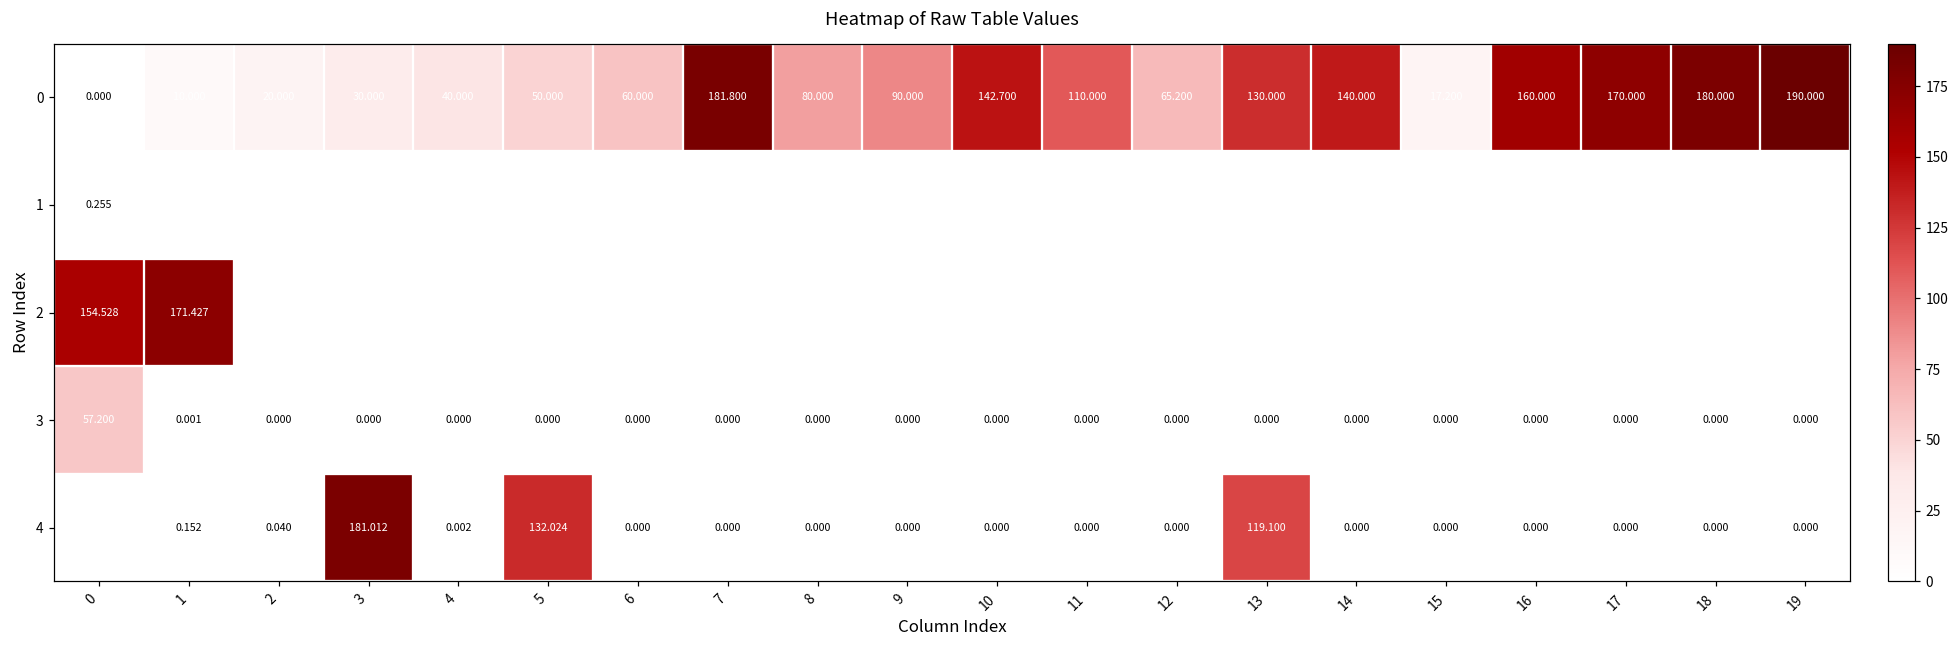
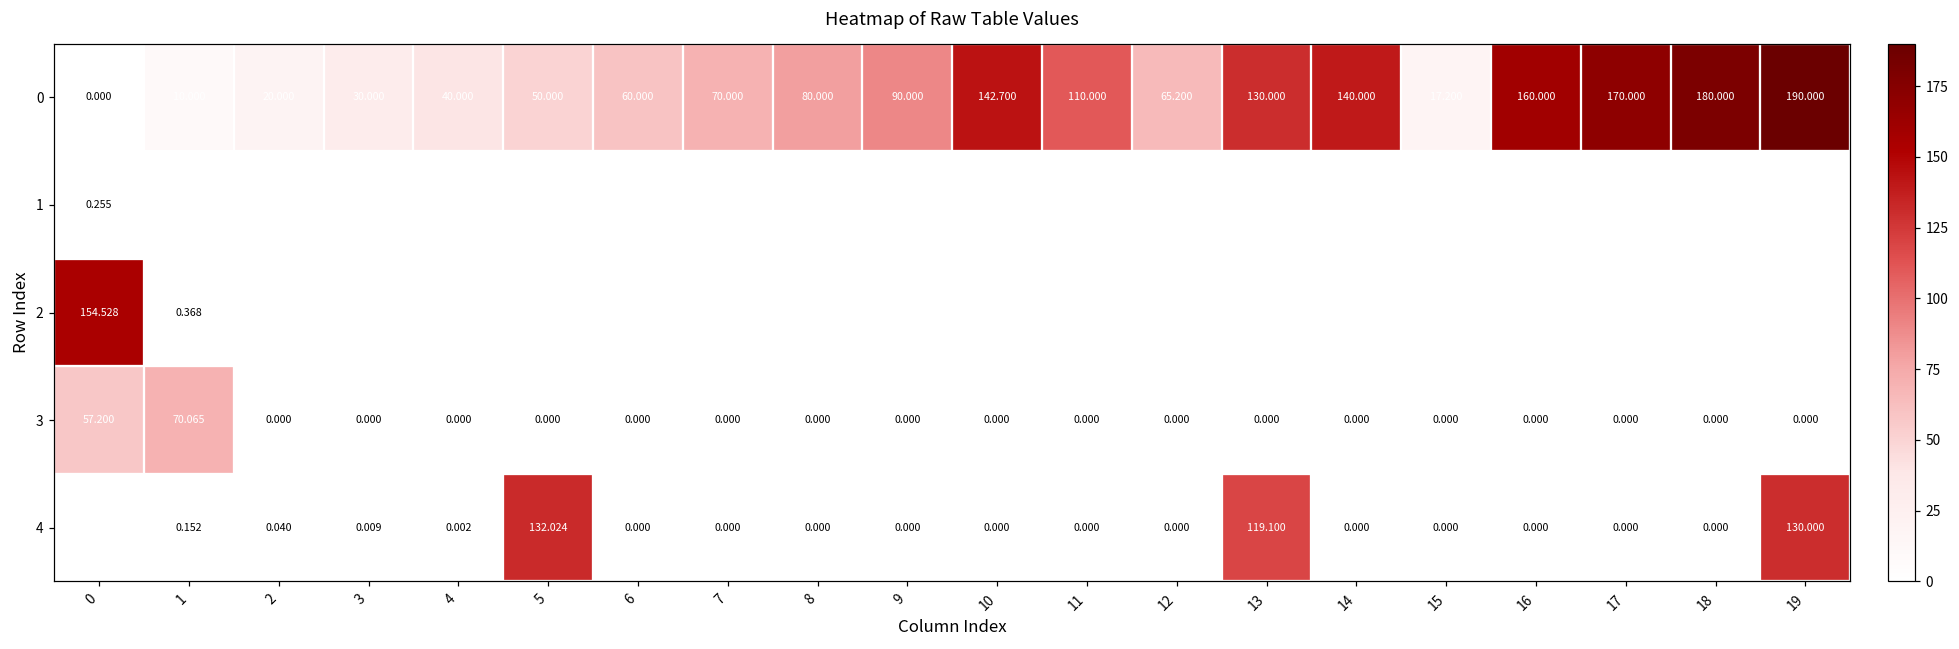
  {
    "0": {
      "0": 0.000,
      "6": 60.000,
-     "7": 181.800,
+     "7": 70.000,
      "8": 80.000,
      "9": 90.000,
      "10": 142.700,
      "11": 110.000,
      "12": 65.200,
      "13": 130.000,
      "14": 140.000,
      "16": 160.000,
      "17": 170.000,
      "18": 180.000,
      "19": 190.000
    },
    "1": {
      "0": 0.255
    },
    "2": {
      "0": 154.528,
-     "1": 171.427
+     "1": 0.368
    },
    "3": {
      "0": 57.200,
-     "1": 0.001,
+     "1": 70.065,
      "2": 0.000,
      "3": 0.000,
      "4": 0.000,
      "5": 0.000,
      "6": 0.000,
      "7": 0.000,
      "8": 0.000,
      "9": 0.000,
      "10": 0.000,
      "11": 0.000,
      "12": 0.000,
      "13": 0.000,
      "14": 0.000,
      "15": 0.000,
      "16": 0.000,
      "17": 0.000,
      "18": 0.000,
      "19": 0.000
    },
    "4": {
      "1": 0.152,
      "2": 0.040,
-     "3": 181.012,
+     "3": 0.009,
      "4": 0.002,
      "5": 132.024,
      "6": 0.000,
      "7": 0.000,
      "8": 0.000,
      "9": 0.000,
      "10": 0.000,
      "11": 0.000,
      "12": 0.000,
      "13": 119.100,
      "14": 0.000,
      "15": 0.000,
      "16": 0.000,
      "17": 0.000,
      "18": 0.000,
-     "19": 0.000
+     "19": 130.000
    }
  }
